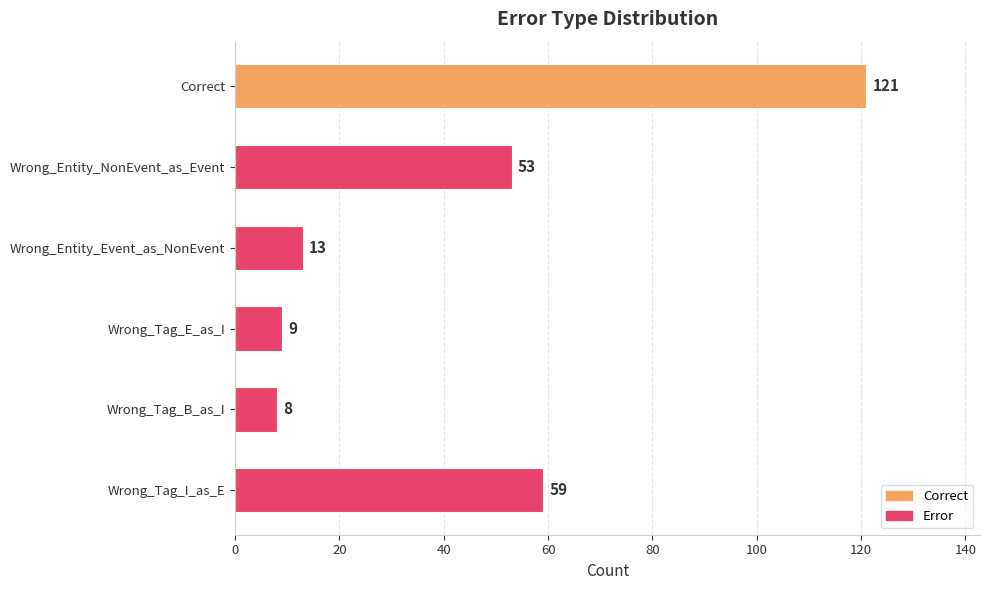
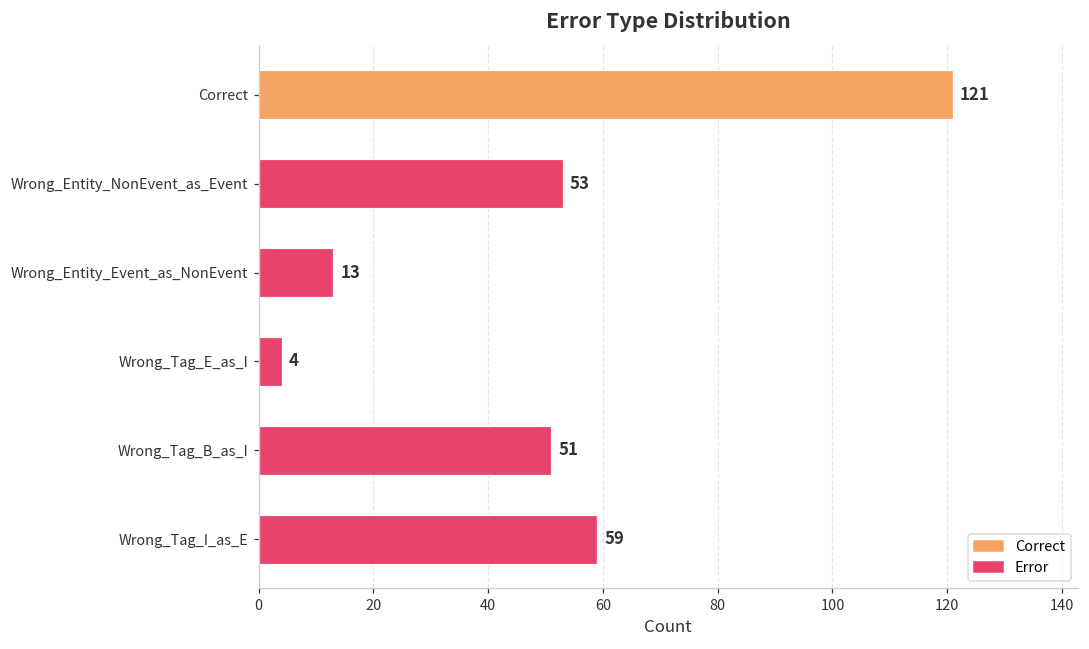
  {
    "Correct": 121,
    "Wrong_Entity_NonEvent_as_Event": 53,
    "Wrong_Entity_Event_as_NonEvent": 13,
-   "Wrong_Tag_E_as_I": 9,
-   "Wrong_Tag_B_as_I": 8,
+   "Wrong_Tag_E_as_I": 4,
+   "Wrong_Tag_B_as_I": 51,
    "Wrong_Tag_I_as_E": 59
  }
